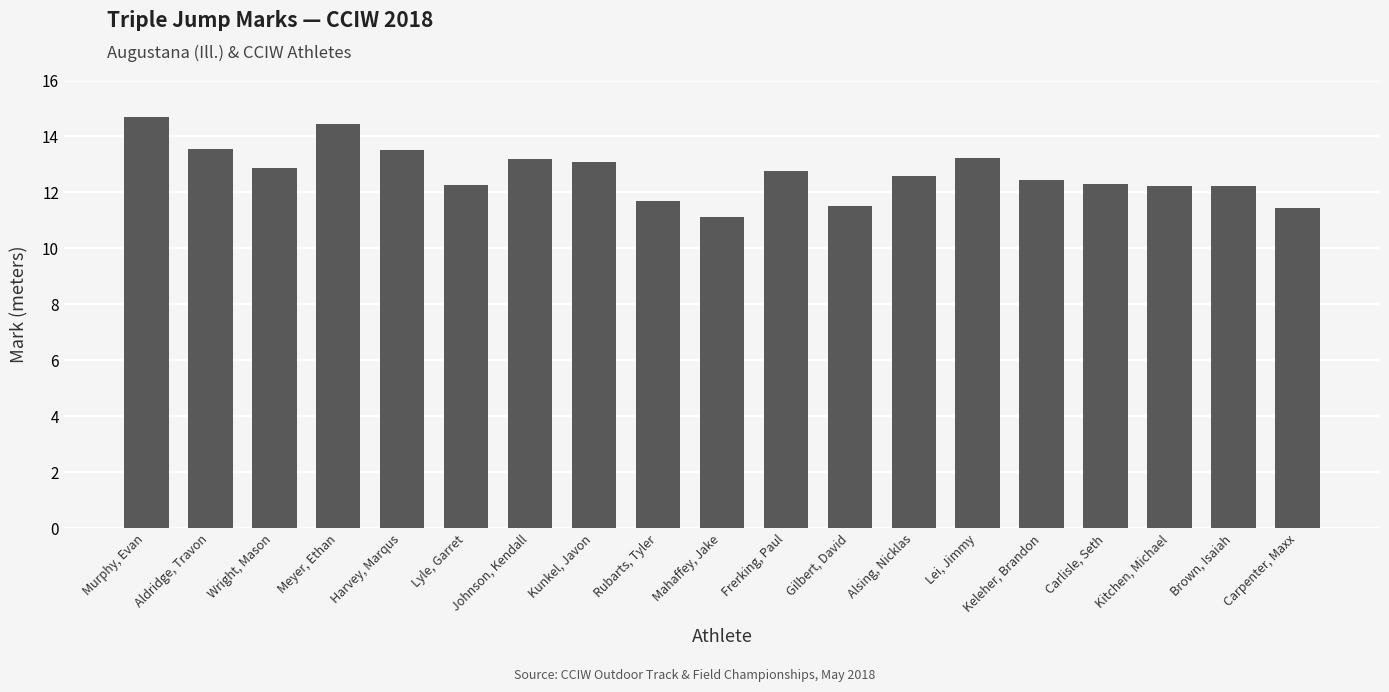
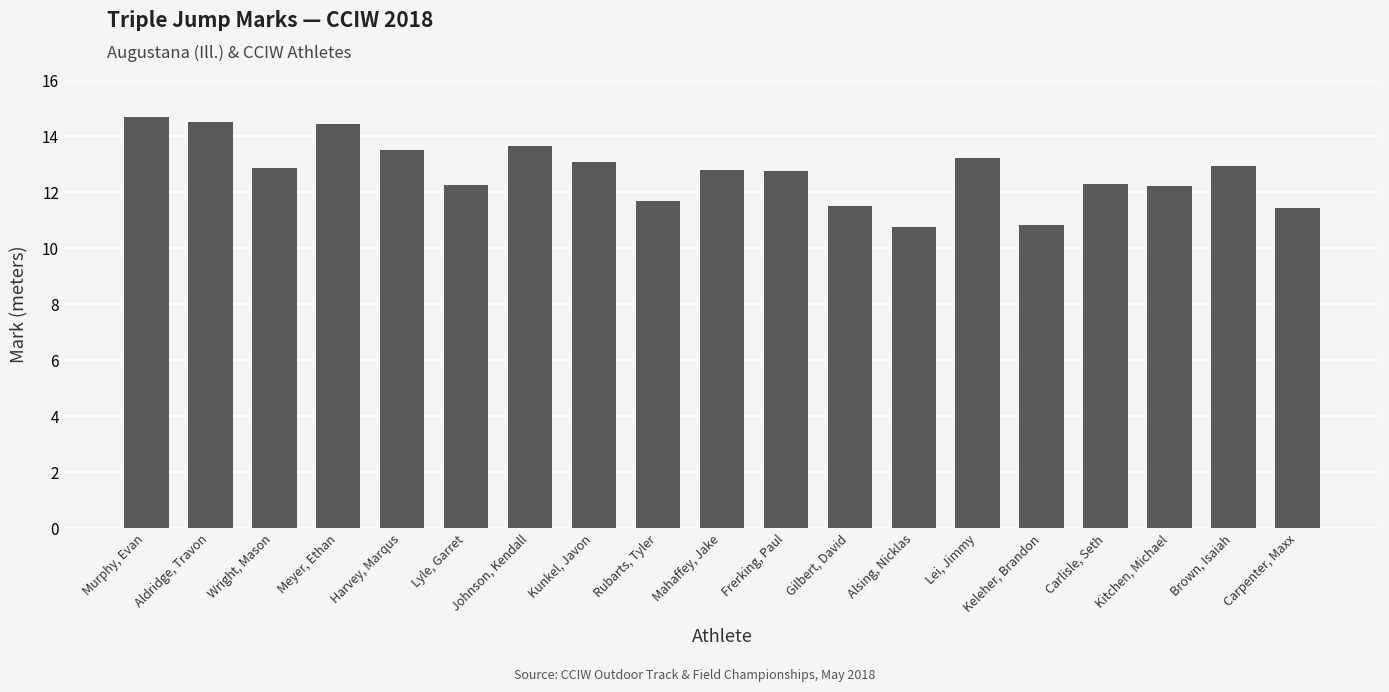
  {
    "Murphy, Evan": 14.7,
-   "Aldridge, Travon": 13.6,
+   "Aldridge, Travon": 14.5,
    "Wright, Mason": 12.9,
    "Meyer, Ethan": 14.4,
    "Harvey, Marqus": 13.5,
    "Lyle, Garret": 12.3,
-   "Johnson, Kendall": 13.2,
+   "Johnson, Kendall": 13.7,
    "Kunkel, Javon": 13.1,
    "Rubarts, Tyler": 11.7,
-   "Mahaffey, Jake": 11.1,
+   "Mahaffey, Jake": 12.8,
    "Frerking, Paul": 12.8,
    "Gilbert, David": 11.5,
-   "Alsing, Nicklas": 12.6,
+   "Alsing, Nicklas": 10.8,
    "Lei, Jimmy": 13.2,
-   "Keleher, Brandon": 12.4,
+   "Keleher, Brandon": 10.8,
    "Carlisle, Seth": 12.3,
    "Kitchen, Michael": 12.2,
-   "Brown, Isaiah": 12.2,
+   "Brown, Isaiah": 13.0,
    "Carpenter, Maxx": 11.5
  }
